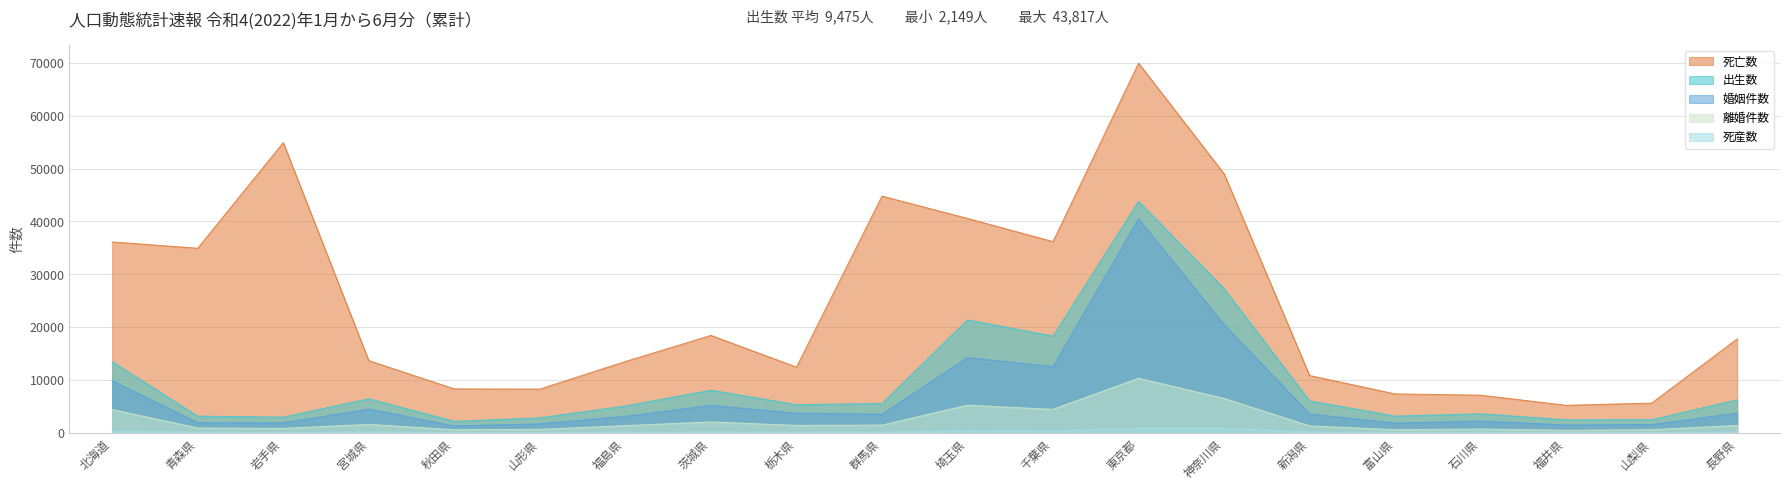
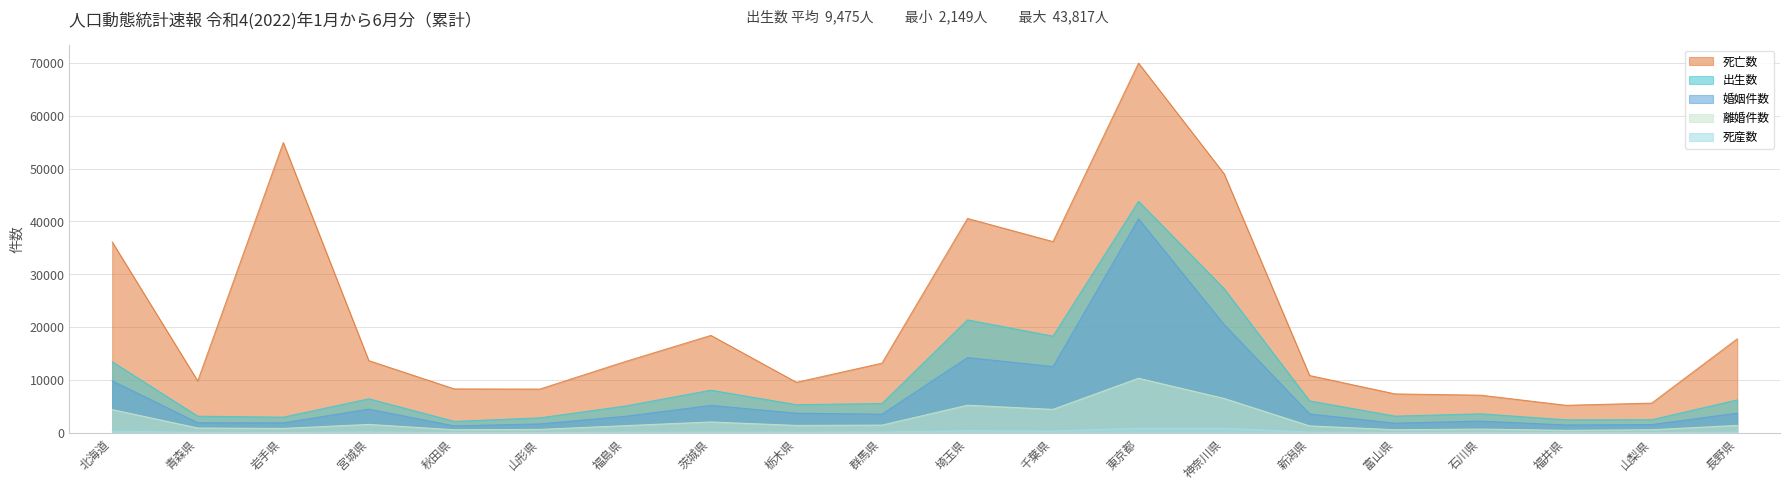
  {
    "死亡数": {
      "北海道": 36000,
-     "青森県": 35000,
+     "青森県": 10000,
      "岩手県": 55000,
      "宮城県": 14000,
      "秋田県": 8000,
      "山形県": 8000,
      "福島県": 13000,
      "茨城県": 18000,
-     "栃木県": 12000,
-     "群馬県": 45000,
+     "栃木県": 10000,
+     "群馬県": 13000,
      "埼玉県": 41000,
      "千葉県": 36000,
      "東京都": 70000,
      "神奈川県": 49000,
      "新潟県": 11000,
      "富山県": 7000,
      "石川県": 7000,
      "福井県": 5000,
      "山梨県": 6000,
      "長野県": 18000
    }
  }
